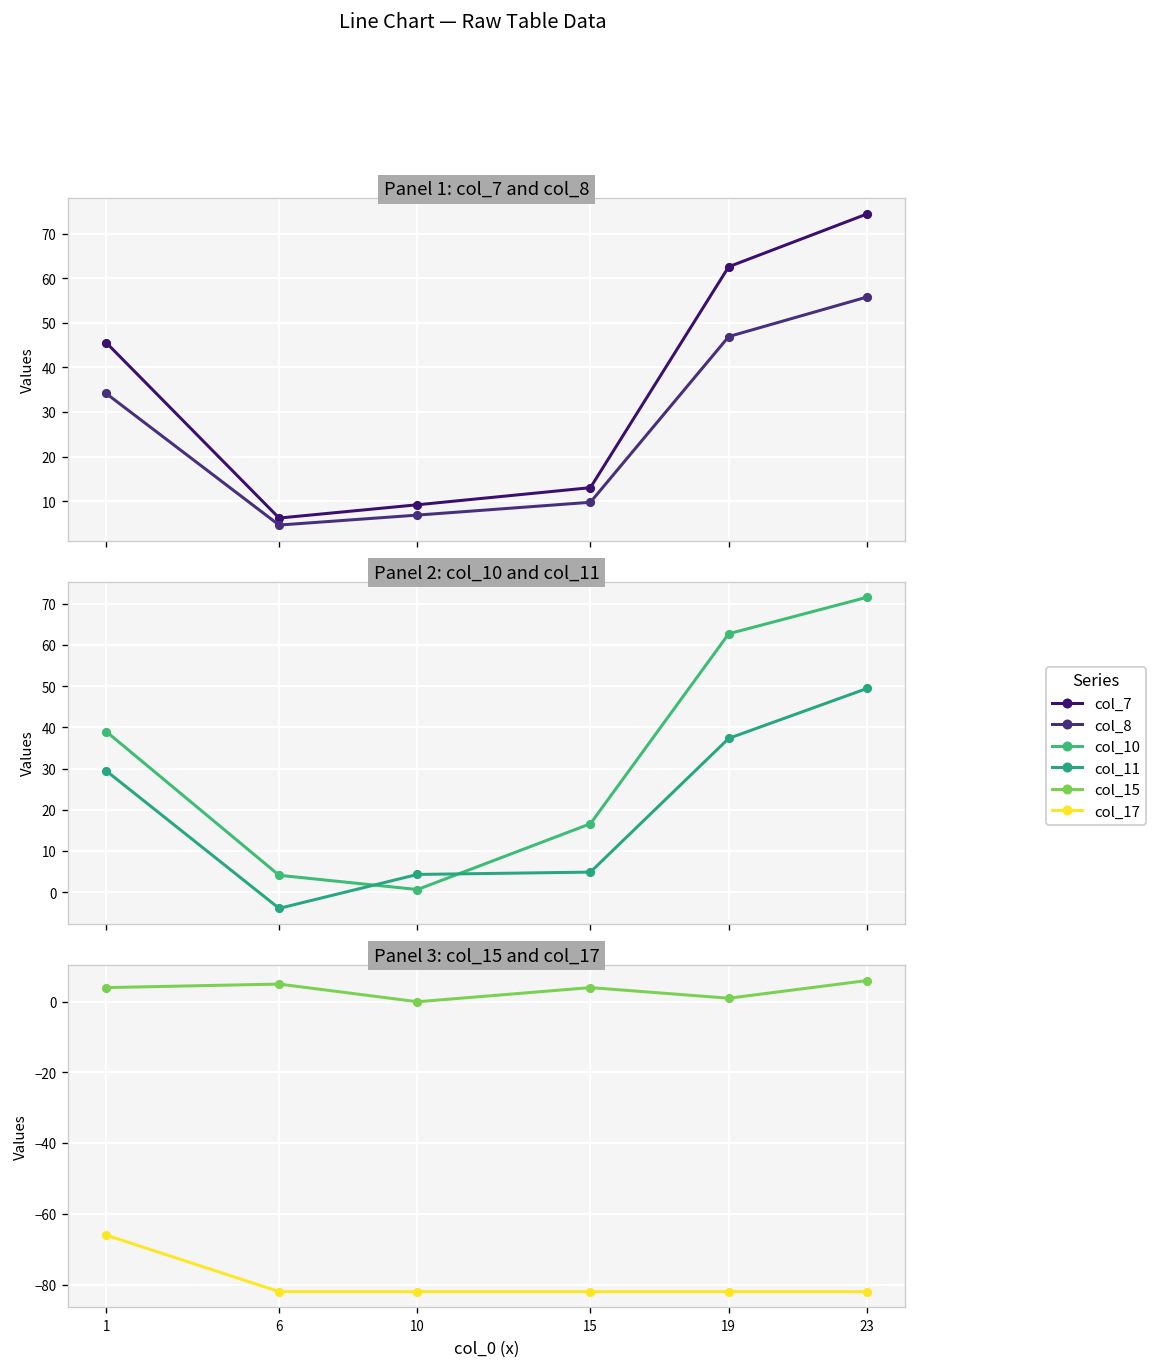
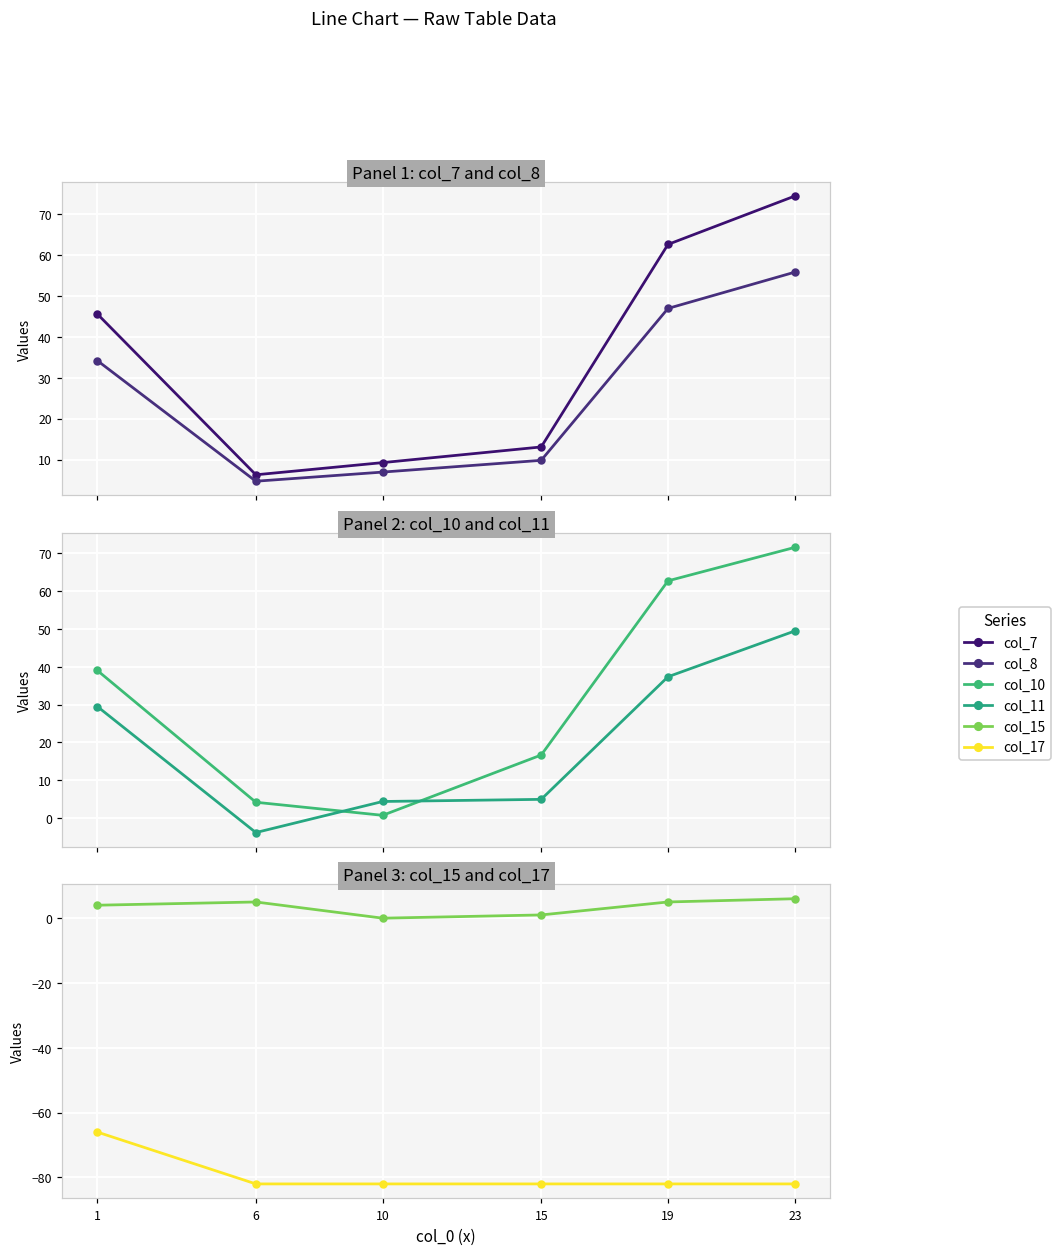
  {
    "Panel 3: col_15 and col_17": {
      "col_15": {
        "1": 4,
        "6": 5,
        "10": 0,
-       "15": 4,
-       "19": 1,
+       "15": 1,
+       "19": 5,
        "23": 6
      },
      "col_17": {
        "1": -66,
        "6": -82,
        "10": -82,
        "15": -82,
        "19": -82,
        "23": -82
      }
    }
  }
